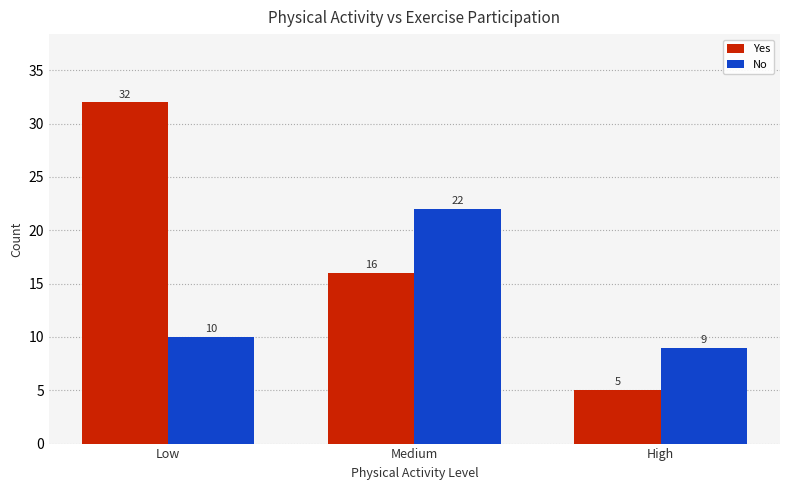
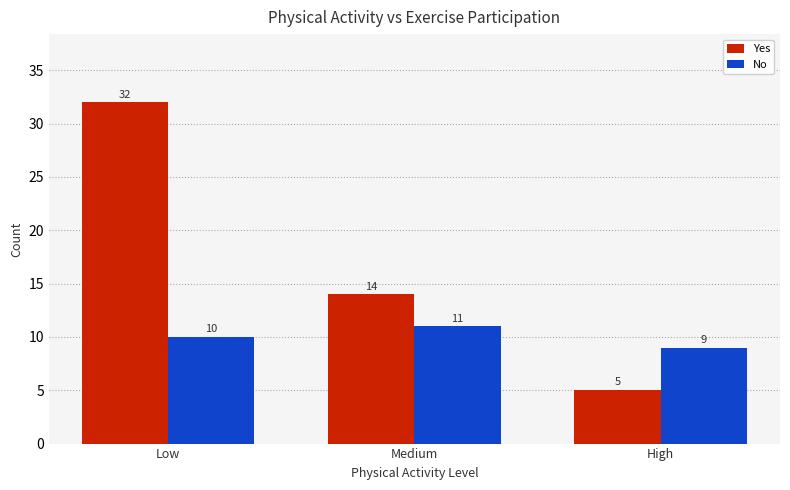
  {
    "Yes": {
      "Low": 32,
-     "Medium": 16,
+     "Medium": 14,
      "High": 5
    },
    "No": {
      "Low": 10,
-     "Medium": 22,
+     "Medium": 11,
      "High": 9
    }
  }
